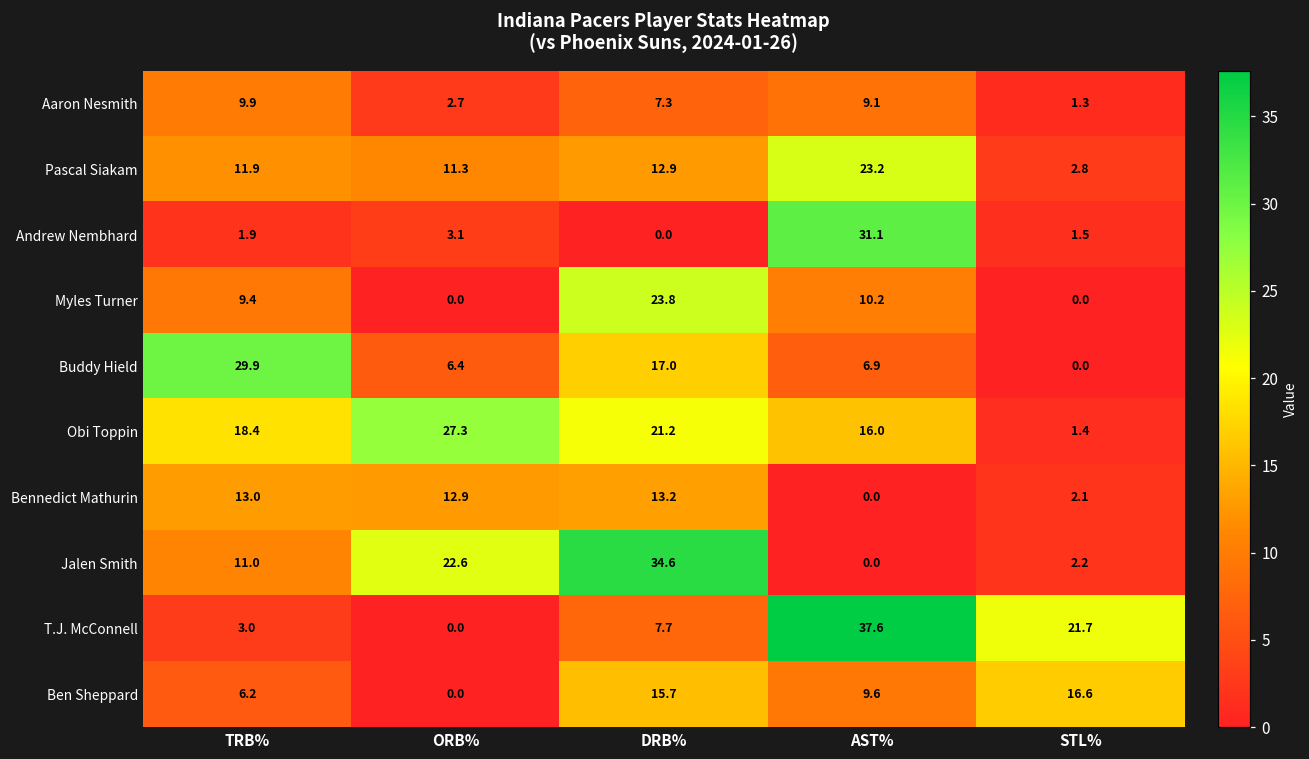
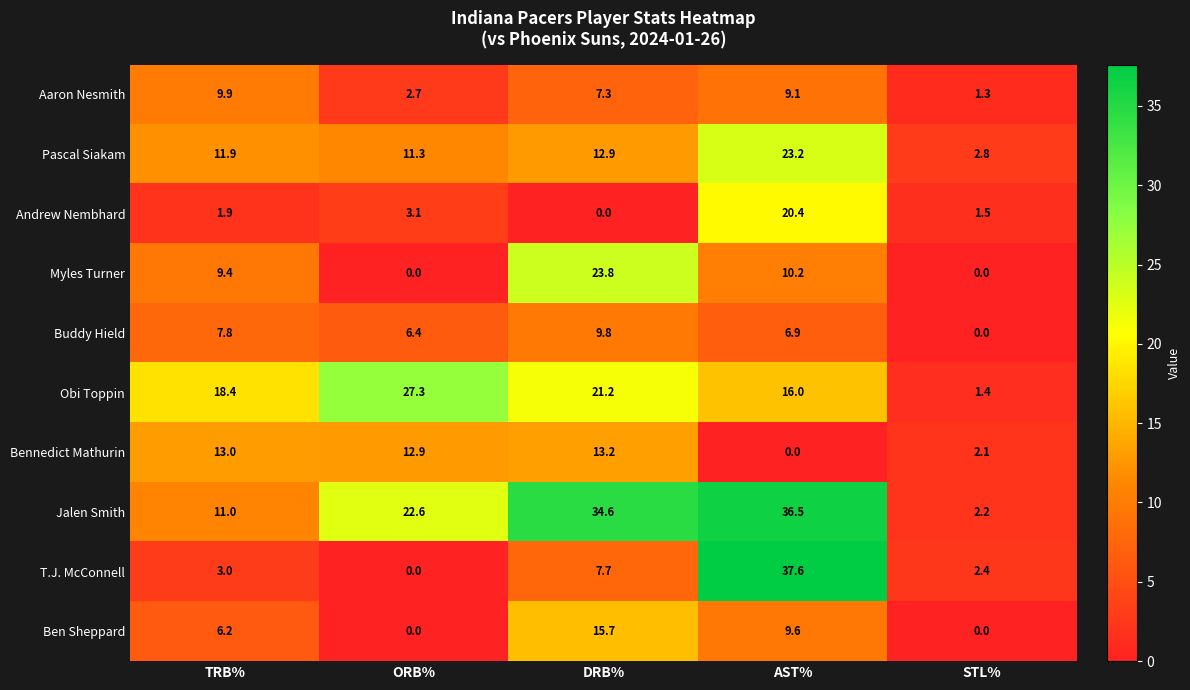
  {
    "Aaron Nesmith": {
      "TRB%": 9.9,
      "ORB%": 2.7,
      "DRB%": 7.3,
      "AST%": 9.1,
      "STL%": 1.3
    },
    "Pascal Siakam": {
      "TRB%": 11.9,
      "ORB%": 11.3,
      "DRB%": 12.9,
      "AST%": 23.2,
      "STL%": 2.8
    },
    "Andrew Nembhard": {
      "TRB%": 1.9,
      "ORB%": 3.1,
      "DRB%": 0.0,
-     "AST%": 31.1,
+     "AST%": 20.4,
      "STL%": 1.5
    },
    "Myles Turner": {
      "TRB%": 9.4,
      "ORB%": 0.0,
      "DRB%": 23.8,
      "AST%": 10.2,
      "STL%": 0.0
    },
    "Buddy Hield": {
-     "TRB%": 29.9,
+     "TRB%": 7.8,
      "ORB%": 6.4,
-     "DRB%": 17.0,
+     "DRB%": 9.8,
      "AST%": 6.9,
      "STL%": 0.0
    },
    "Obi Toppin": {
      "TRB%": 18.4,
      "ORB%": 27.3,
      "DRB%": 21.2,
      "AST%": 16.0,
      "STL%": 1.4
    },
    "Bennedict Mathurin": {
      "TRB%": 13.0,
      "ORB%": 12.9,
      "DRB%": 13.2,
      "AST%": 0.0,
      "STL%": 2.1
    },
    "Jalen Smith": {
      "TRB%": 11.0,
      "ORB%": 22.6,
      "DRB%": 34.6,
-     "AST%": 0.0,
+     "AST%": 36.5,
      "STL%": 2.2
    },
    "T.J. McConnell": {
      "TRB%": 3.0,
      "ORB%": 0.0,
      "DRB%": 7.7,
      "AST%": 37.6,
-     "STL%": 21.7
+     "STL%": 2.4
    },
    "Ben Sheppard": {
      "TRB%": 6.2,
      "ORB%": 0.0,
      "DRB%": 15.7,
      "AST%": 9.6,
-     "STL%": 16.6
+     "STL%": 0.0
    }
  }
